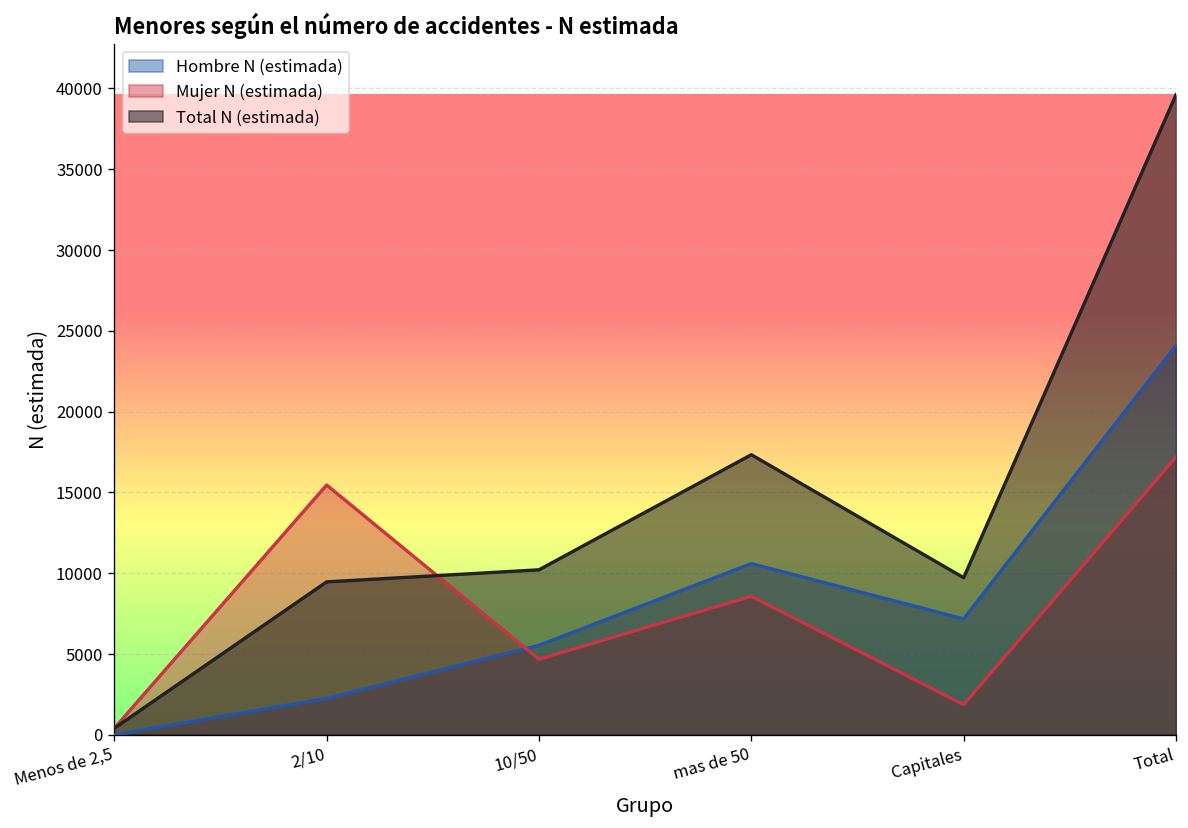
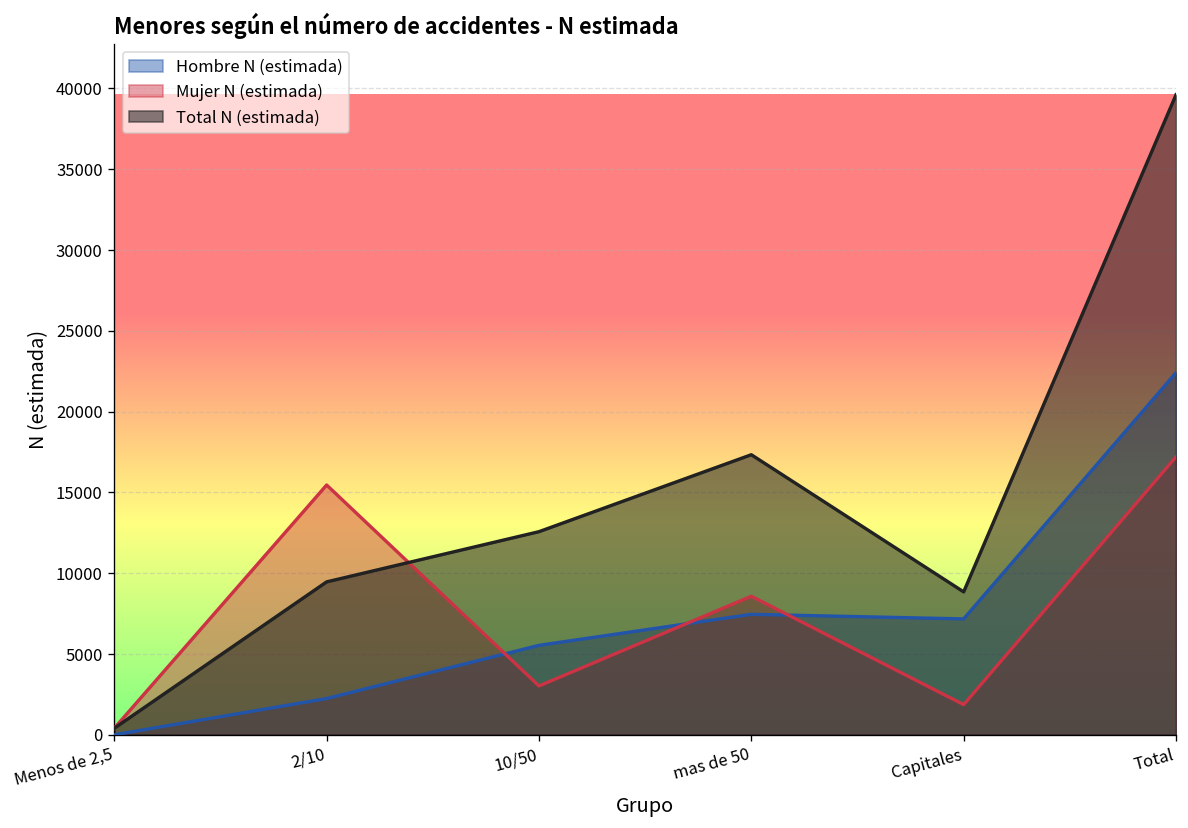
  {
    "Hombre N (estimada)": {
      "Menos de 2,5": 0,
      "2/10": 2200,
      "10/50": 5500,
-     "mas de 50": 10600,
+     "mas de 50": 7500,
      "Capitales": 7200,
-     "Total": 24100
+     "Total": 22400
    },
    "Mujer N (estimada)": {
      "2/10": 15500,
-     "10/50": 4700,
+     "10/50": 3000,
      "mas de 50": 8600,
      "Capitales": 1900,
      "Total": 17200
    },
    "Total N (estimada)": {
      "2/10": 9500,
-     "10/50": 10200,
+     "10/50": 12600,
      "mas de 50": 17300,
-     "Capitales": 9700,
+     "Capitales": 8800,
      "Total": 39600
    }
  }
